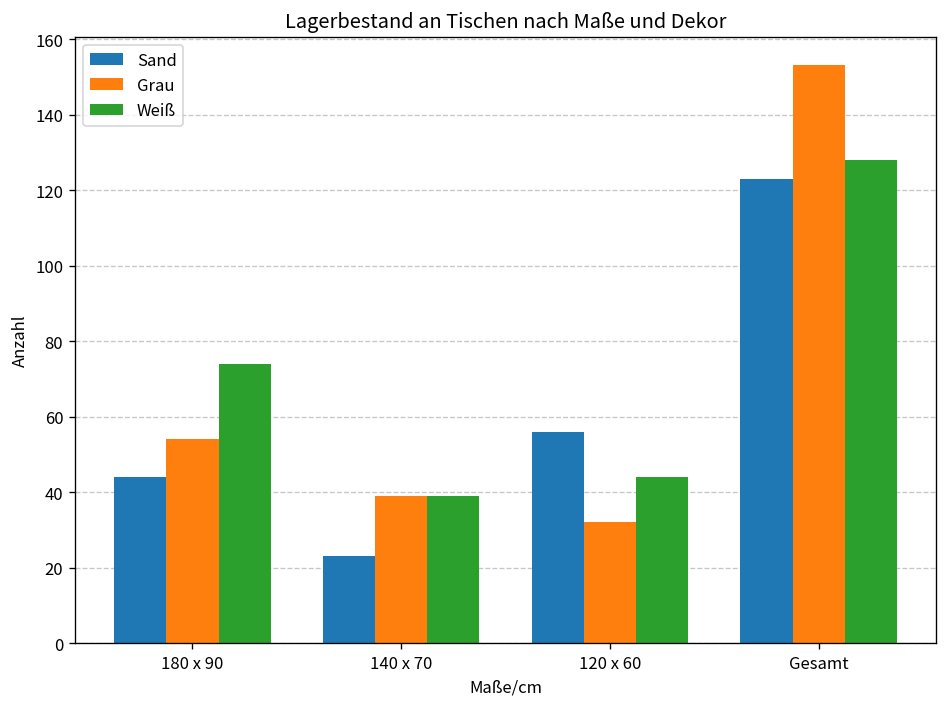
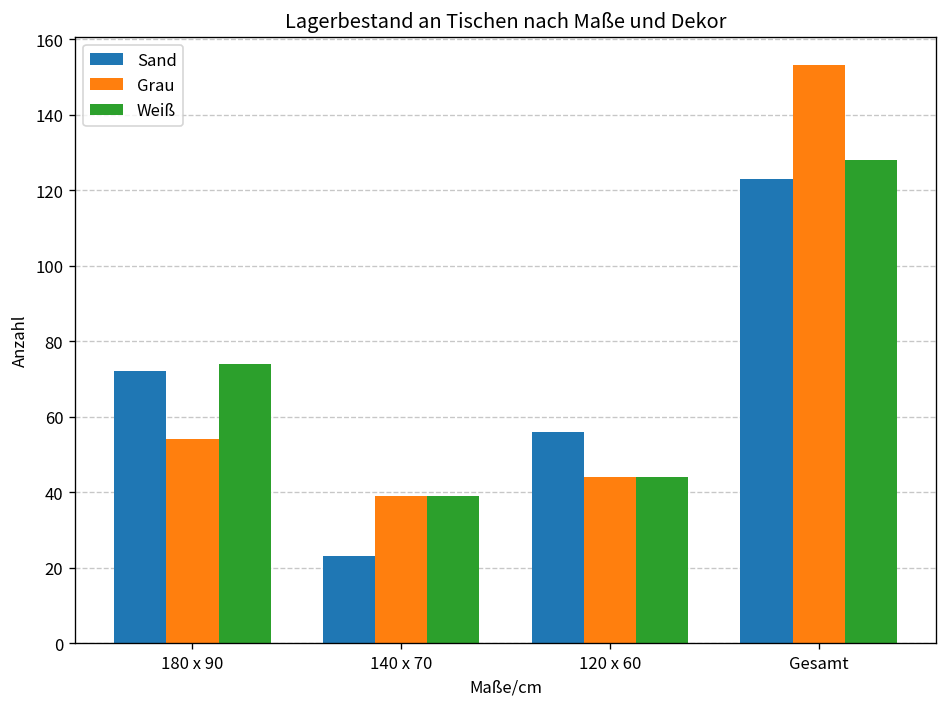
  {
    "Sand": {
-     "180 x 90": 44,
+     "180 x 90": 72,
      "140 x 70": 23,
      "120 x 60": 56,
      "Gesamt": 123
    },
    "Grau": {
      "180 x 90": 54,
      "140 x 70": 39,
-     "120 x 60": 32,
+     "120 x 60": 44,
      "Gesamt": 153
    },
    "Weiß": {
      "180 x 90": 74,
      "140 x 70": 39,
      "120 x 60": 44,
      "Gesamt": 128
    }
  }
